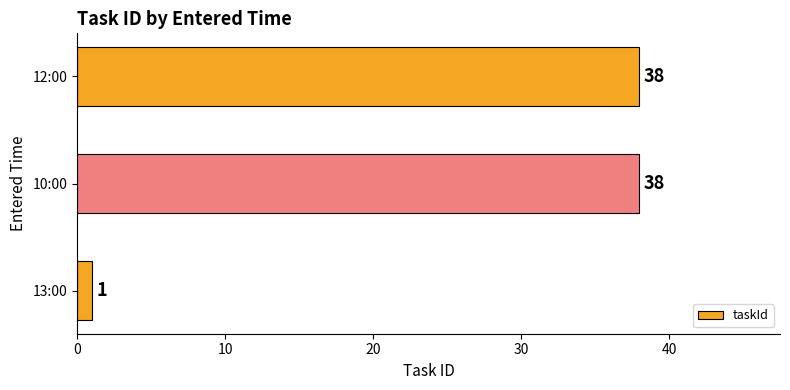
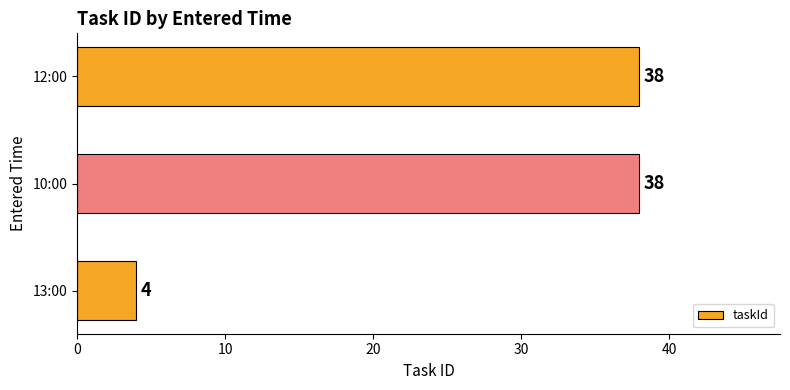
  {
    "12:00": 38,
    "10:00": 38,
-   "13:00": 1
+   "13:00": 4
  }
